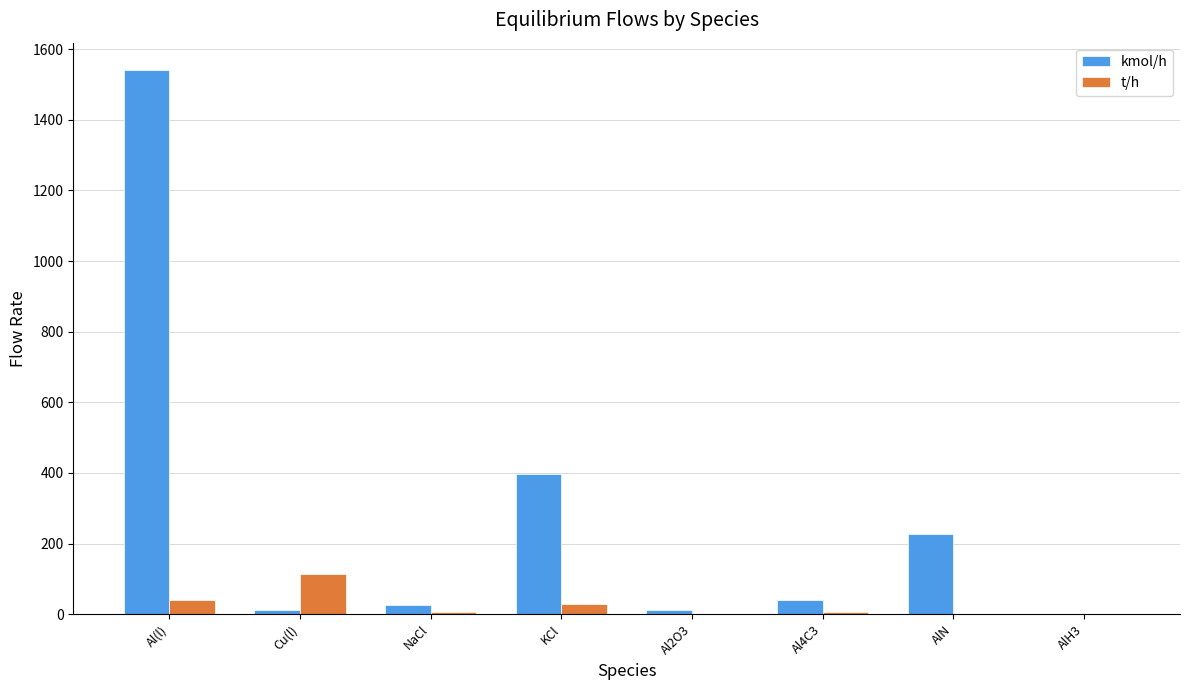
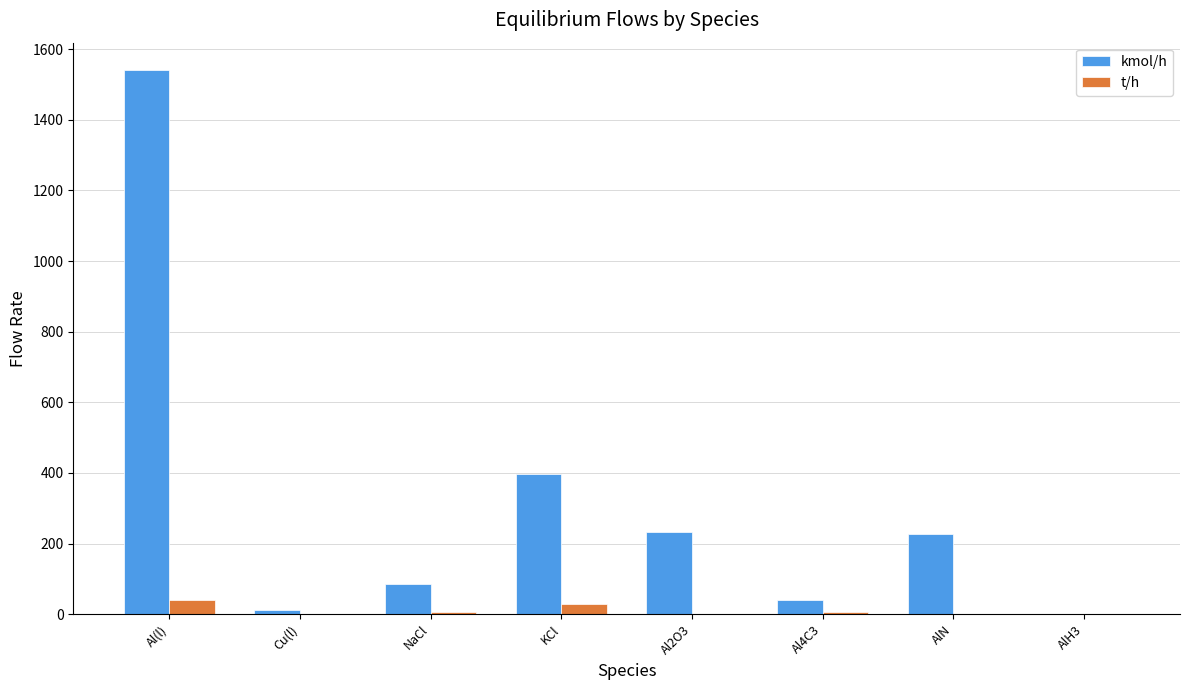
  {
    "kmol/h": {
      "Al(l)": 1540,
      "Cu(l)": 10,
-     "NaCl": 30,
+     "NaCl": 90,
      "KCl": 400,
-     "Al2O3": 10,
+     "Al2O3": 230,
      "Al4C3": 40,
      "AlN": 230
    },
    "t/h": {
      "Al(l)": 40,
-     "Cu(l)": 110,
+     "Cu(l)": 0,
      "KCl": 30
    }
  }
